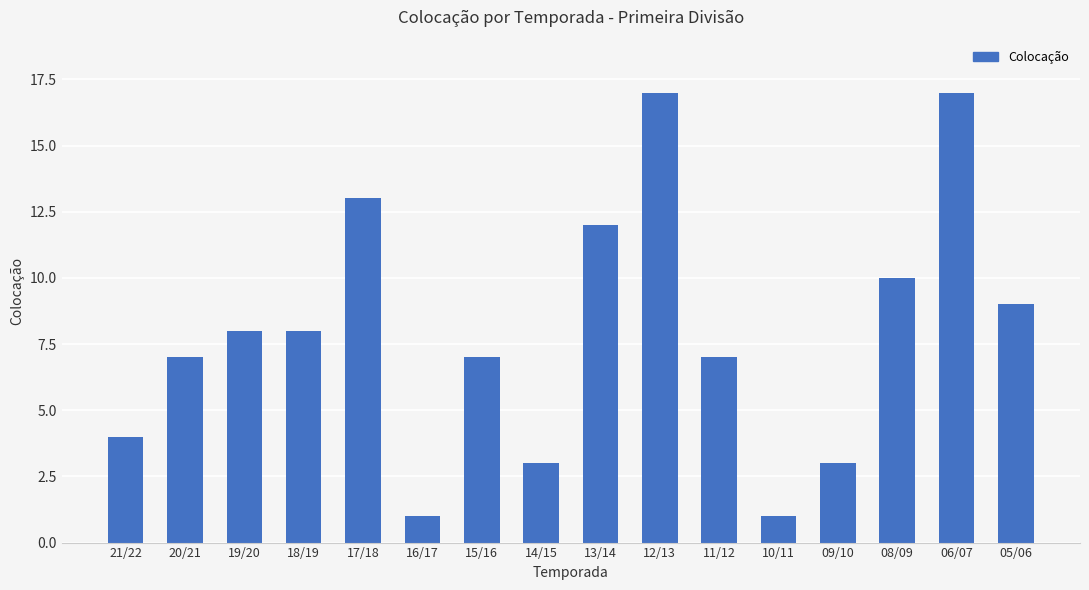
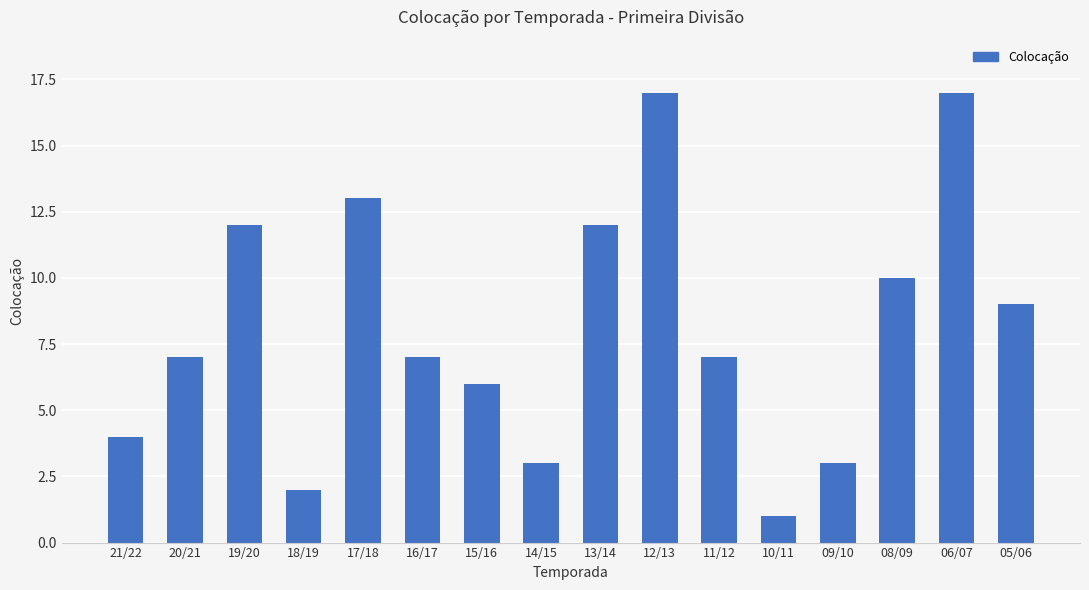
  {
    "21/22": 4,
    "20/21": 7,
-   "19/20": 8,
-   "18/19": 8,
+   "19/20": 12,
+   "18/19": 2,
    "17/18": 13,
-   "16/17": 1,
-   "15/16": 7,
+   "16/17": 7,
+   "15/16": 6,
    "14/15": 3,
    "13/14": 12,
    "12/13": 17,
    "11/12": 7,
    "10/11": 1,
    "09/10": 3,
    "08/09": 10,
    "06/07": 17,
    "05/06": 9
  }
